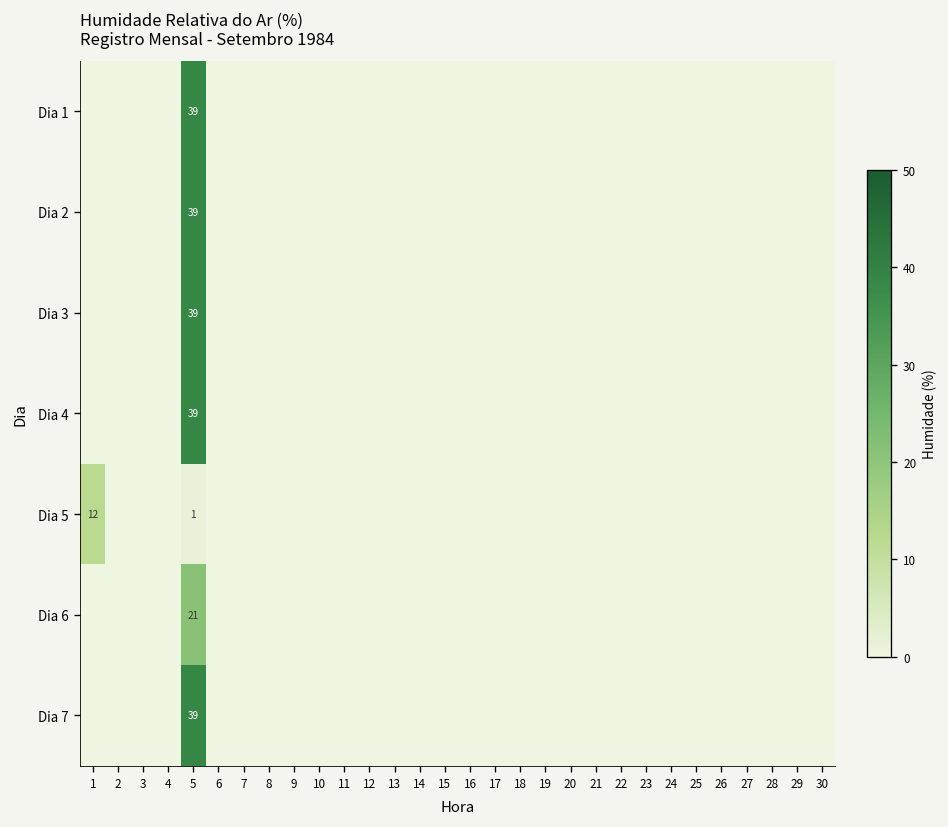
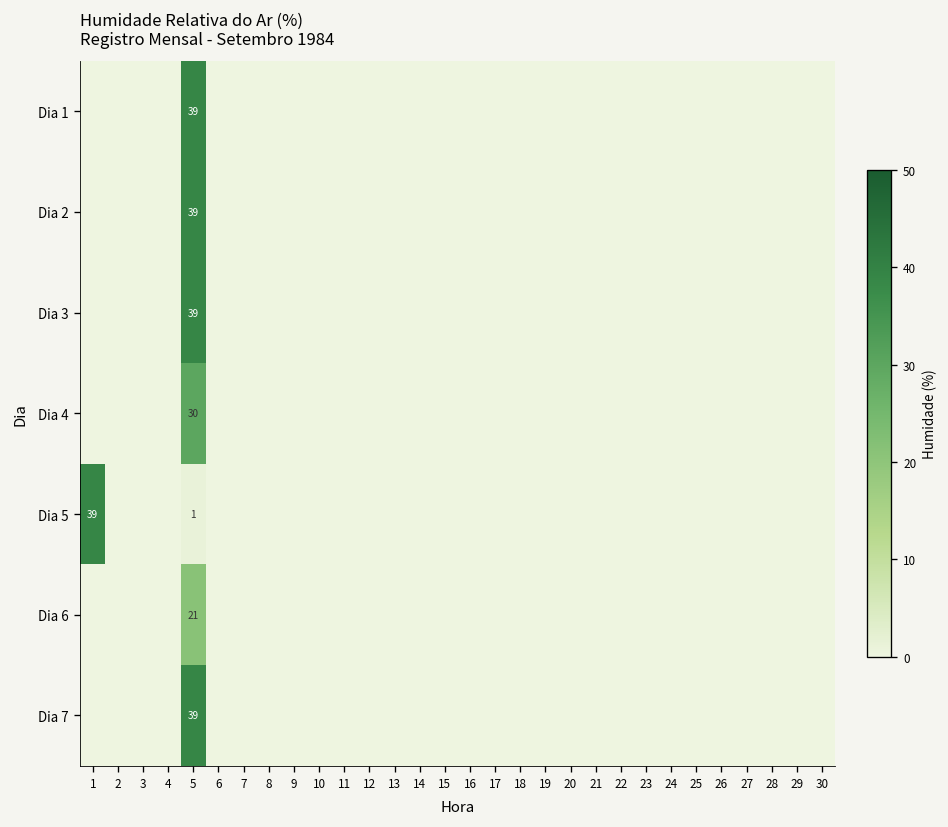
  {
    "Dia 1": {
      "5": 39
    },
    "Dia 2": {
      "5": 39
    },
    "Dia 3": {
      "5": 39
    },
    "Dia 4": {
-     "5": 39
+     "5": 30
    },
    "Dia 5": {
-     "1": 12,
+     "1": 39,
      "5": 1
    },
    "Dia 6": {
      "5": 21
    },
    "Dia 7": {
      "5": 39
    }
  }
